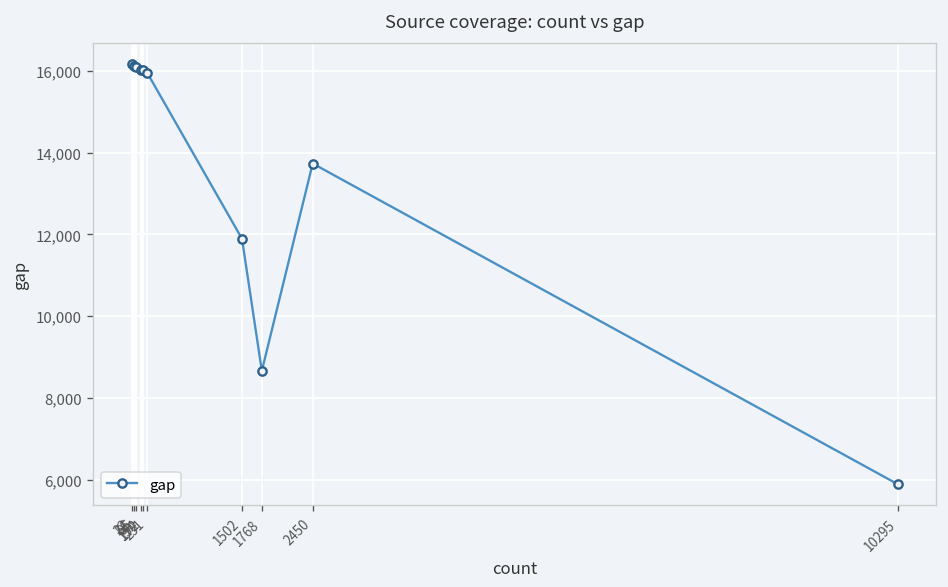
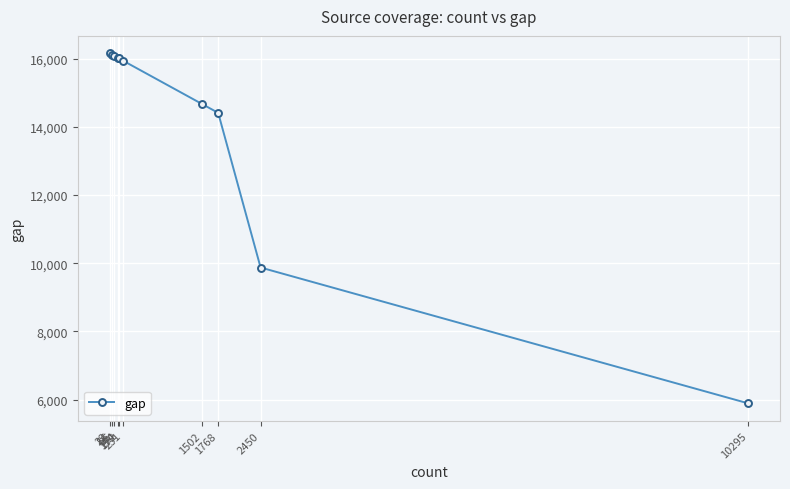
  {
    "22": "16,200",
    "56": "16,100",
    "85": "16,100",
    "154": "16,000",
    "172": "16,000",
    "231": "16,000",
-   "1502": "11,900",
-   "1768": "8,700",
-   "2450": "13,700",
+   "1502": "14,700",
+   "1768": "14,400",
+   "2450": "9,900",
    "10295": "5,900"
  }
